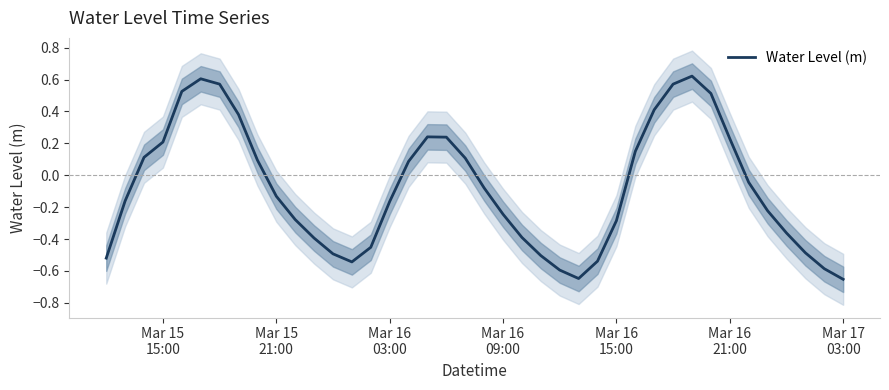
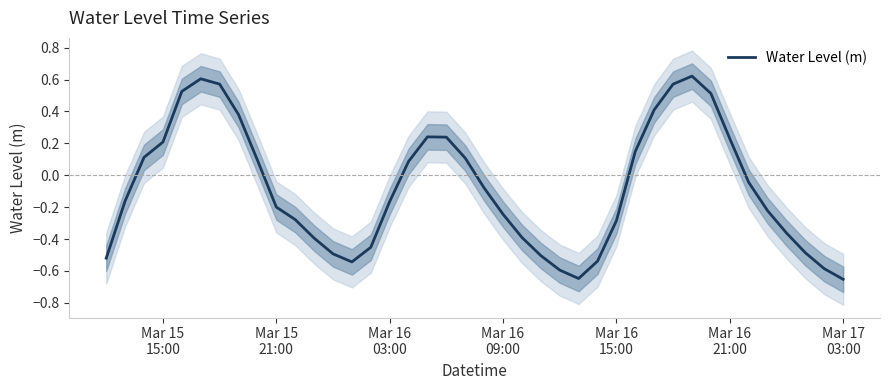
  {
    "Water Level (m)": {
      "Mar 15 15:00": 0.21,
-     "Mar 15 21:00": -0.13,
+     "Mar 15 21:00": -0.20,
      "Mar 16 03:00": -0.16,
      "Mar 16 09:00": -0.24,
      "Mar 16 15:00": -0.28,
      "Mar 16 21:00": 0.23,
      "Mar 17 03:00": -0.65
    }
  }
